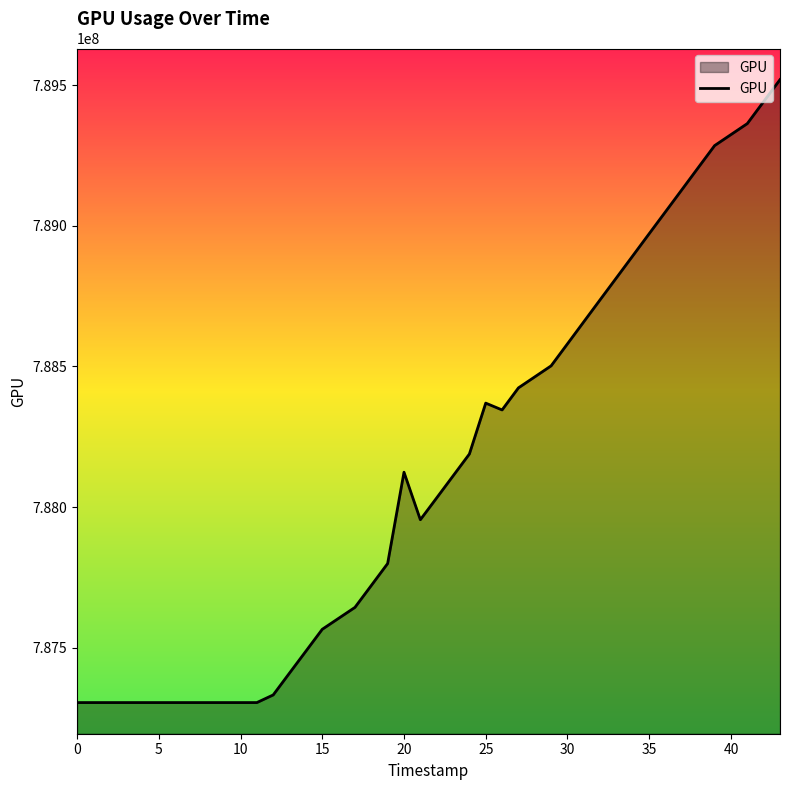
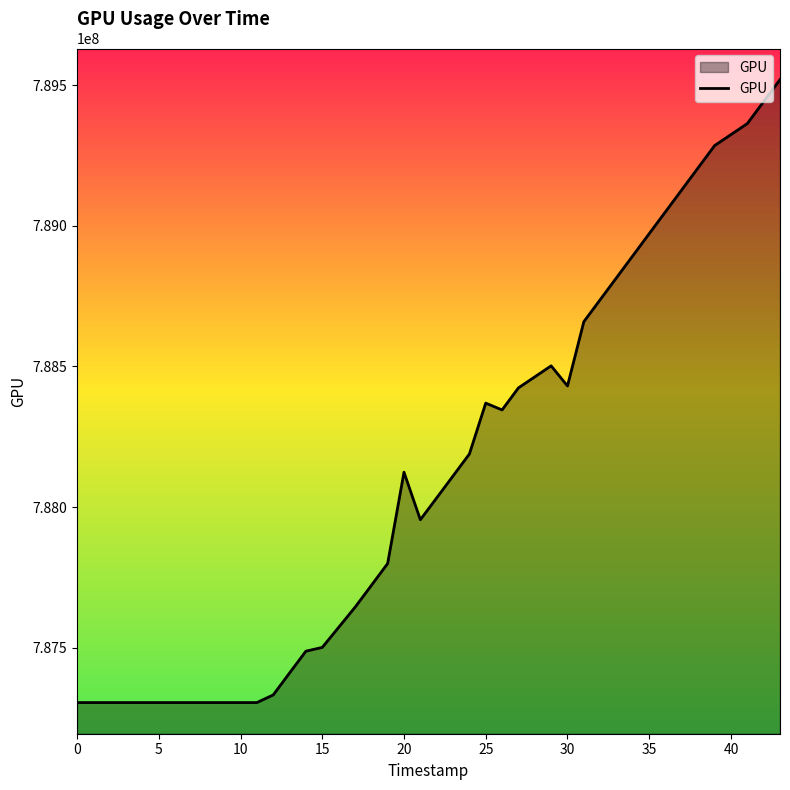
  {
    "0": 787300000,
    "10": 787300000,
-   "15": 787570000,
+   "15": 787500000,
    "20": 788120000,
    "25": 788370000,
-   "30": 788580000,
+   "30": 788430000,
    "35": 788970000
  }
